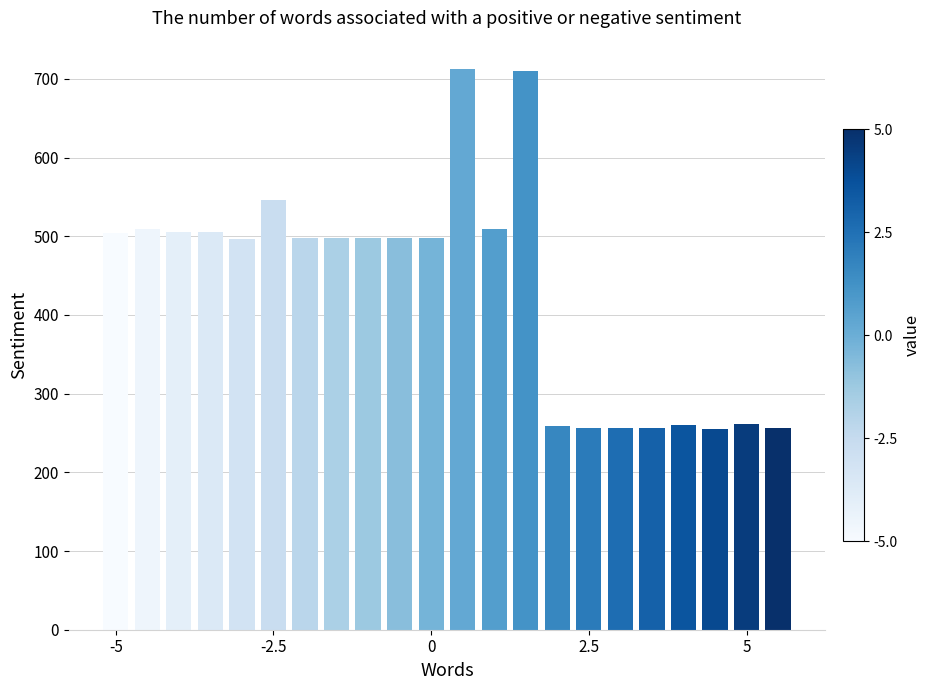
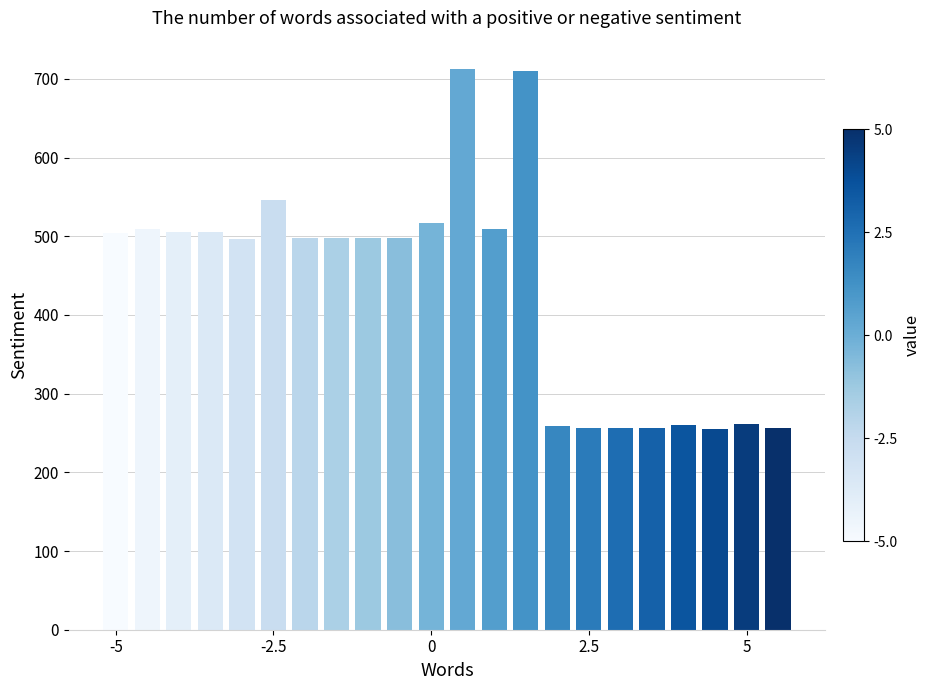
  {
    "-5": 500,
    "-2.5": 550,
-   "0": 500,
+   "0": 520,
    "2.5": 260,
    "5": 260
  }
